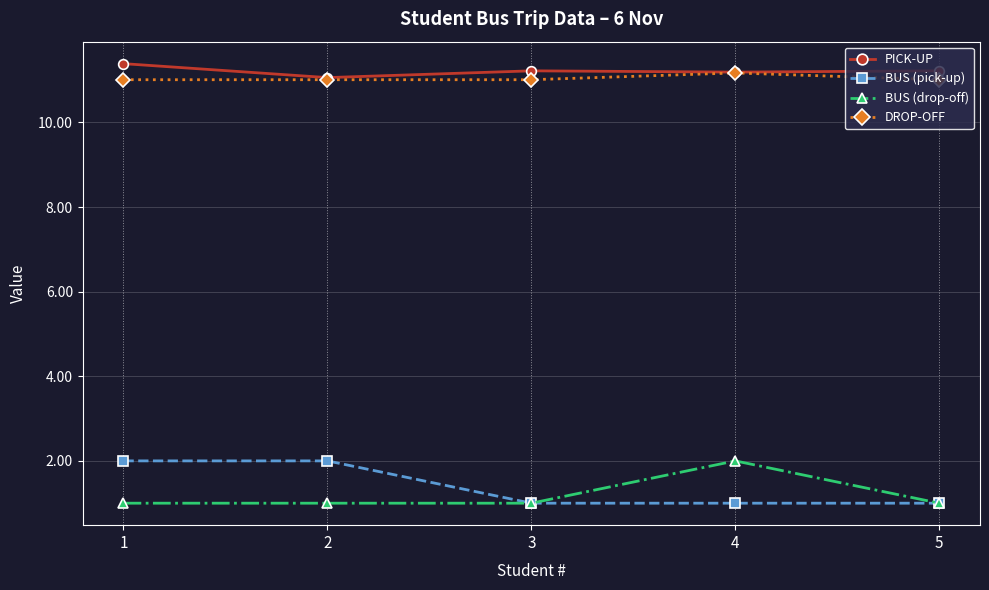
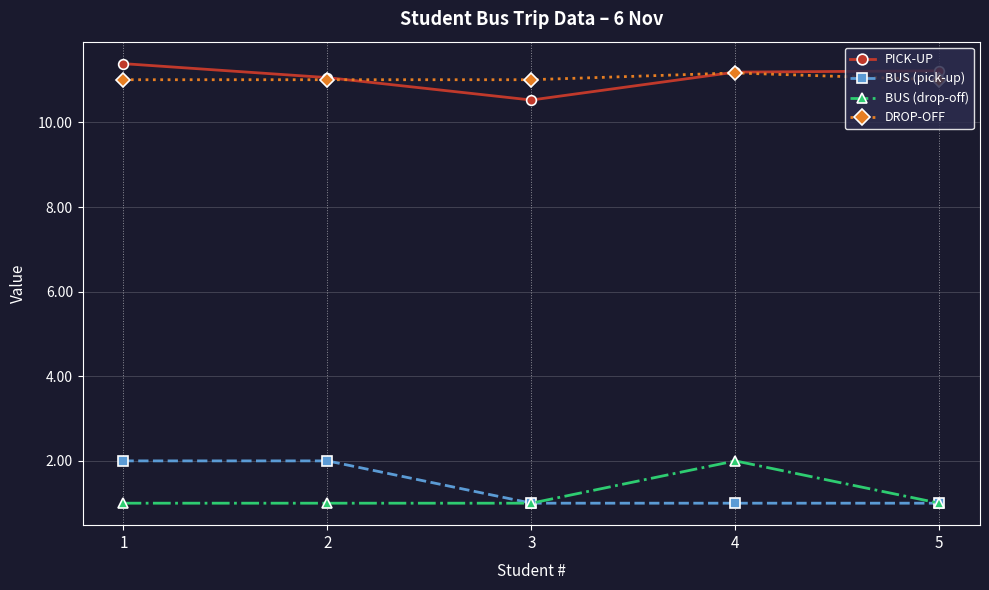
  {
    "PICK-UP": {
      "1": 11.4,
-     "3": 11.2
+     "3": 10.5
    },
    "BUS (pick-up)": {
      "1": 2.0,
      "2": 2.0,
      "4": 1.0
    },
    "BUS (drop-off)": {
      "1": 1.0,
      "2": 1.0,
      "4": 2.0
    },
    "DROP-OFF": {
      "1": 11.0,
      "3": 11.0
    }
  }
